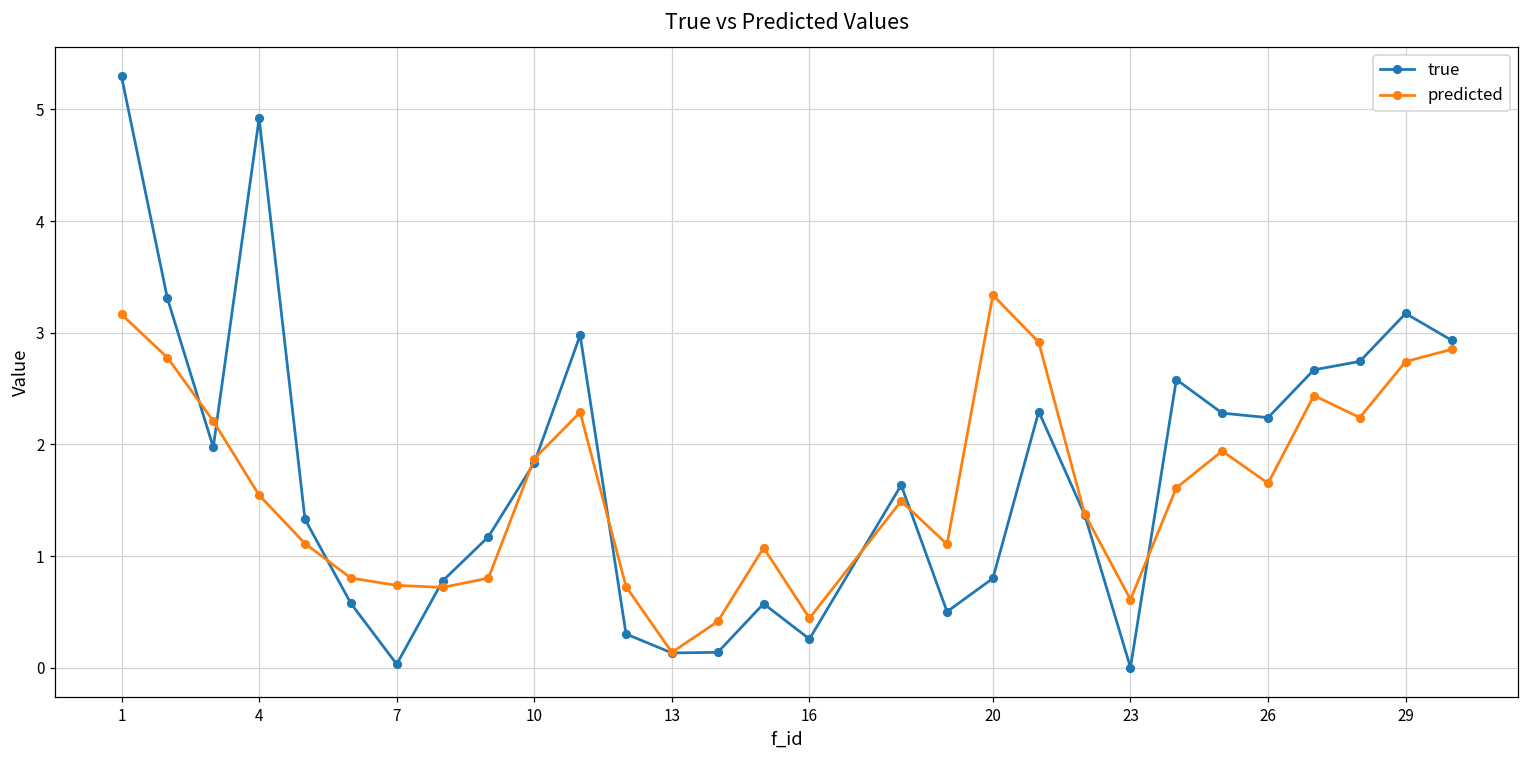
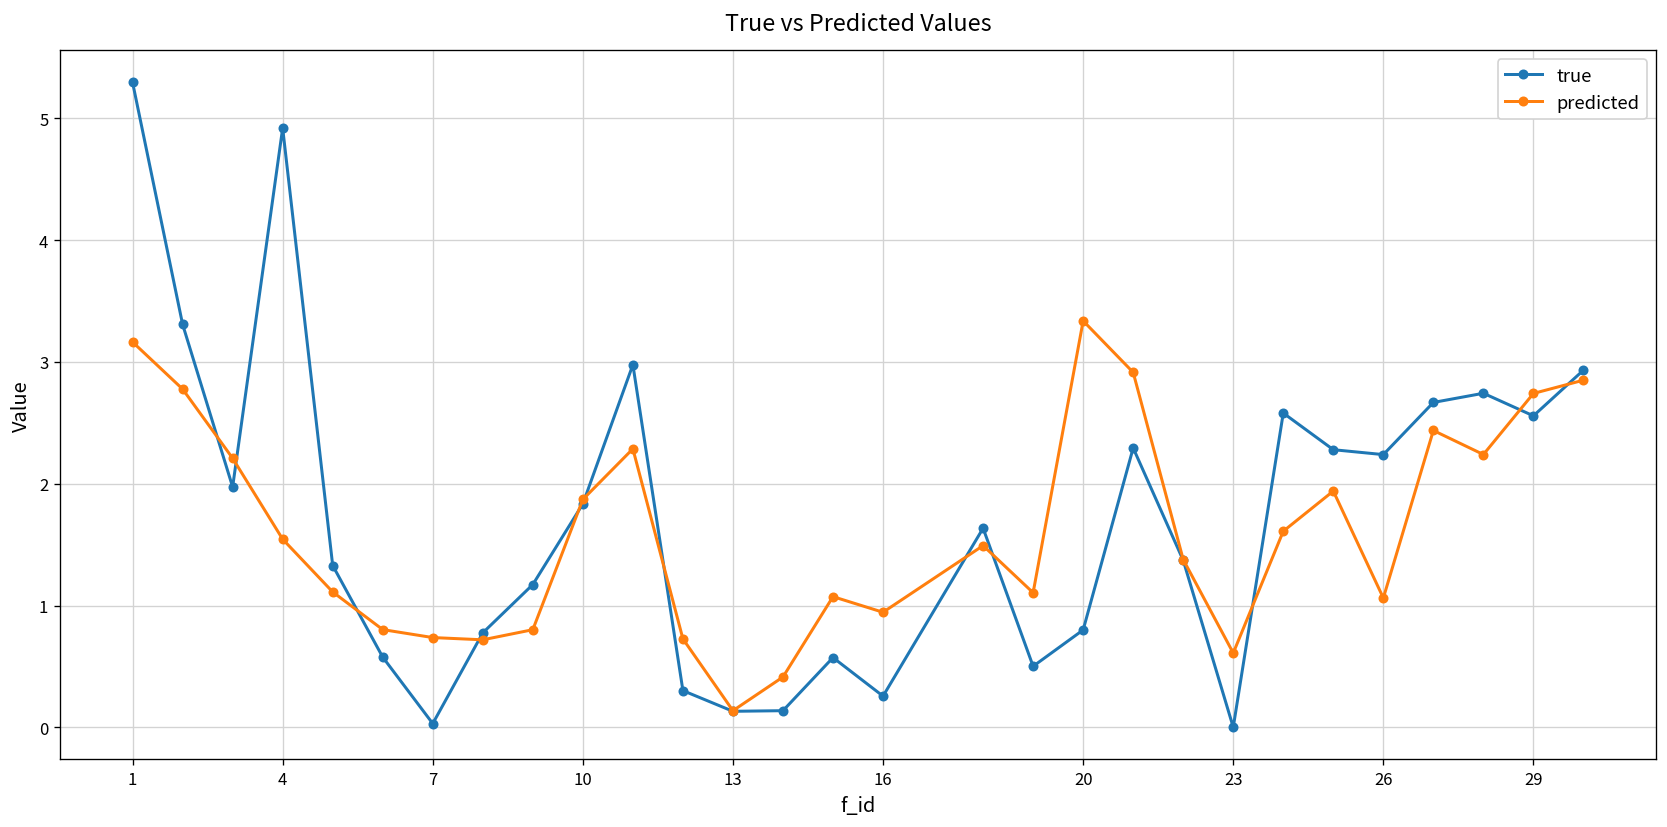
  {
    "true": {
      "1": 5.30,
      "4": 4.92,
      "7": 0.03,
      "10": 1.84,
      "16": 0.26,
      "20": 0.80,
      "23": 0.00,
      "26": 2.24,
-     "29": 3.17
+     "29": 2.56
    },
    "predicted": {
      "1": 3.16,
      "4": 1.55,
      "7": 0.74,
      "10": 1.87,
-     "16": 0.44,
+     "16": 0.95,
      "20": 3.34,
      "23": 0.61,
-     "26": 1.65,
+     "26": 1.06,
      "29": 2.74
    }
  }
